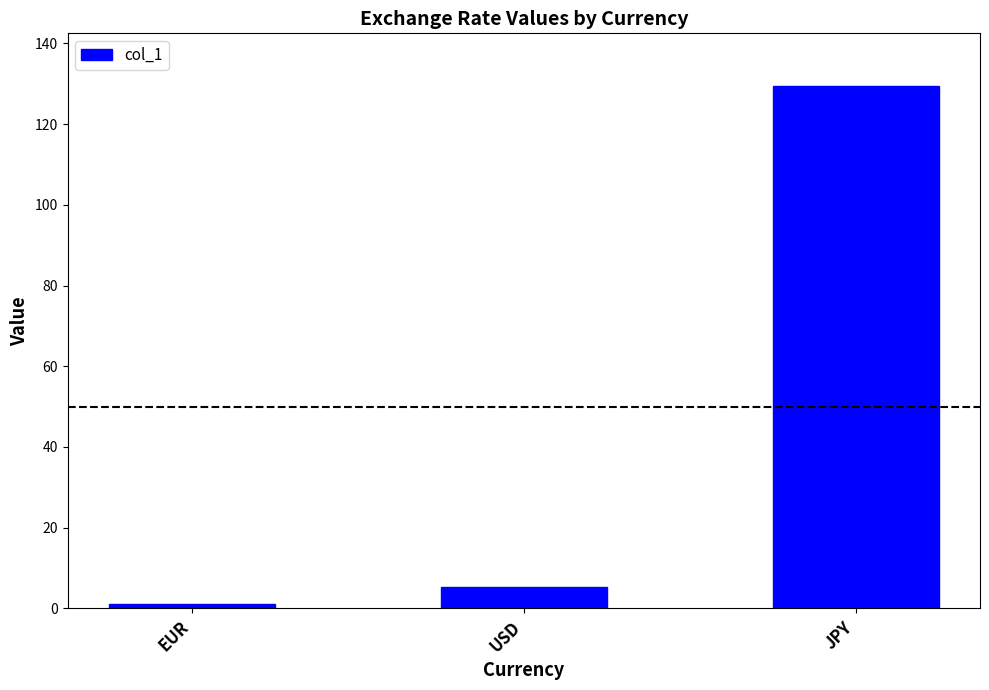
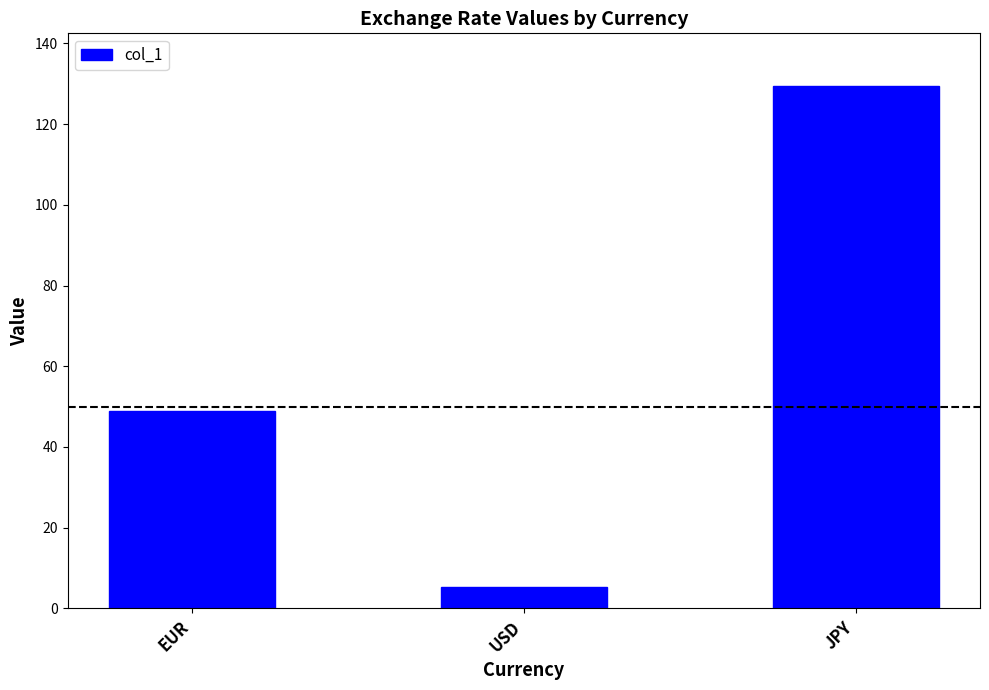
  {
-   "EUR": 1,
+   "EUR": 49,
    "USD": 5,
    "JPY": 130
  }
